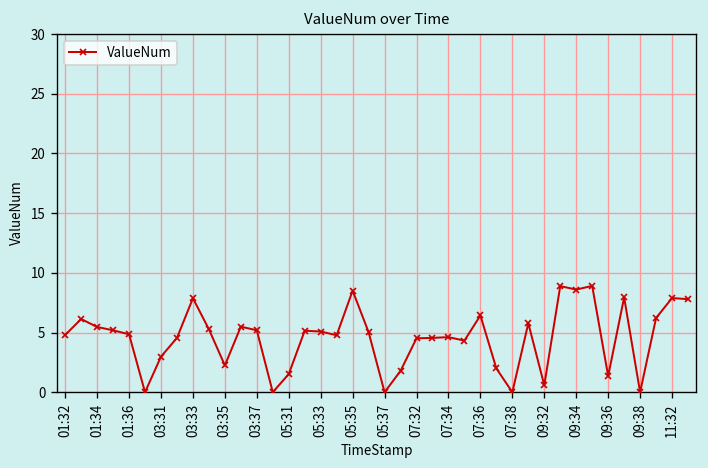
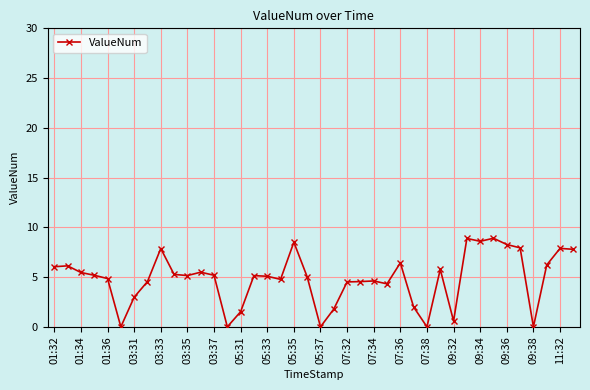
  {
-   "01:32": 5,
+   "01:32": 6,
    "01:34": 5,
    "01:36": 5,
    "03:31": 3,
    "03:33": 8,
-   "03:35": 2,
+   "03:35": 5,
    "03:37": 5,
    "05:31": 2,
    "05:33": 5,
    "05:35": 9,
    "05:37": 0,
    "07:32": 5,
    "07:34": 5,
    "07:36": 6,
    "07:38": 0,
    "09:32": 1,
    "09:34": 9,
-   "09:36": 1,
+   "09:36": 8,
    "09:38": 0,
    "11:32": 8
  }
